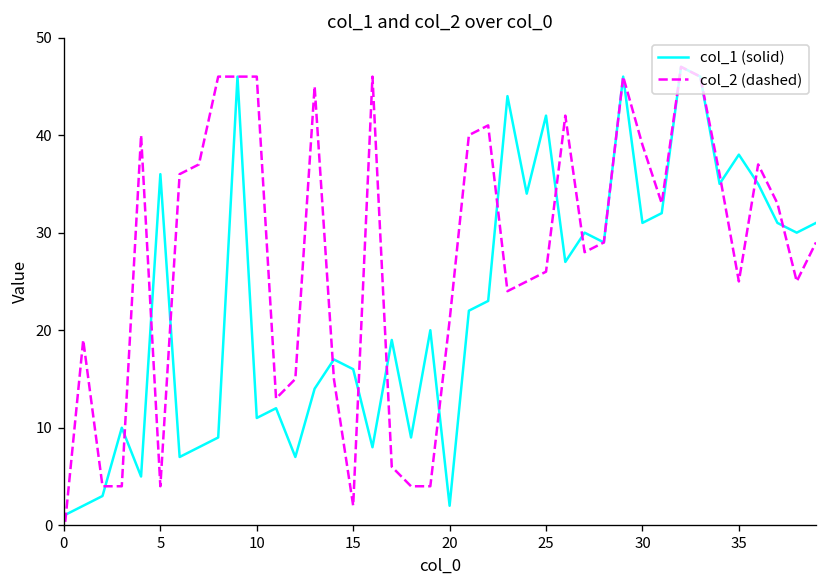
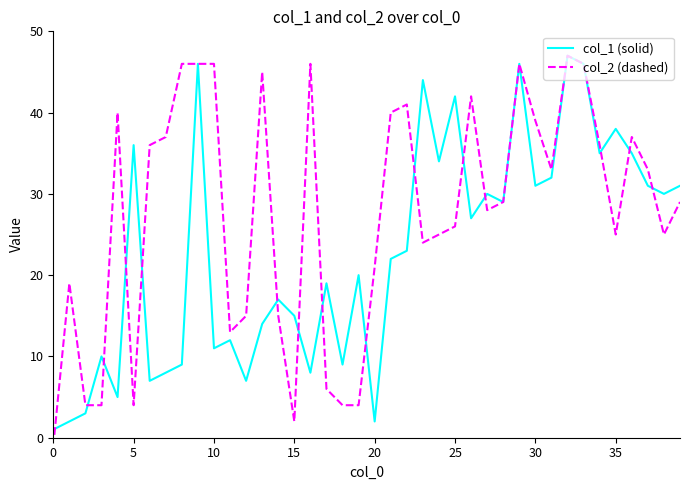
  {
    "col_1 (solid)": {
      "0": 1,
      "5": 36,
      "10": 11,
-     "15": 16,
+     "15": 15,
      "20": 2,
      "25": 42,
      "30": 31,
      "35": 38
    },
    "col_2 (dashed)": {
      "5": 4,
      "10": 46,
      "15": 2,
      "20": 21,
      "25": 26,
      "30": 39,
      "35": 25
    }
  }
